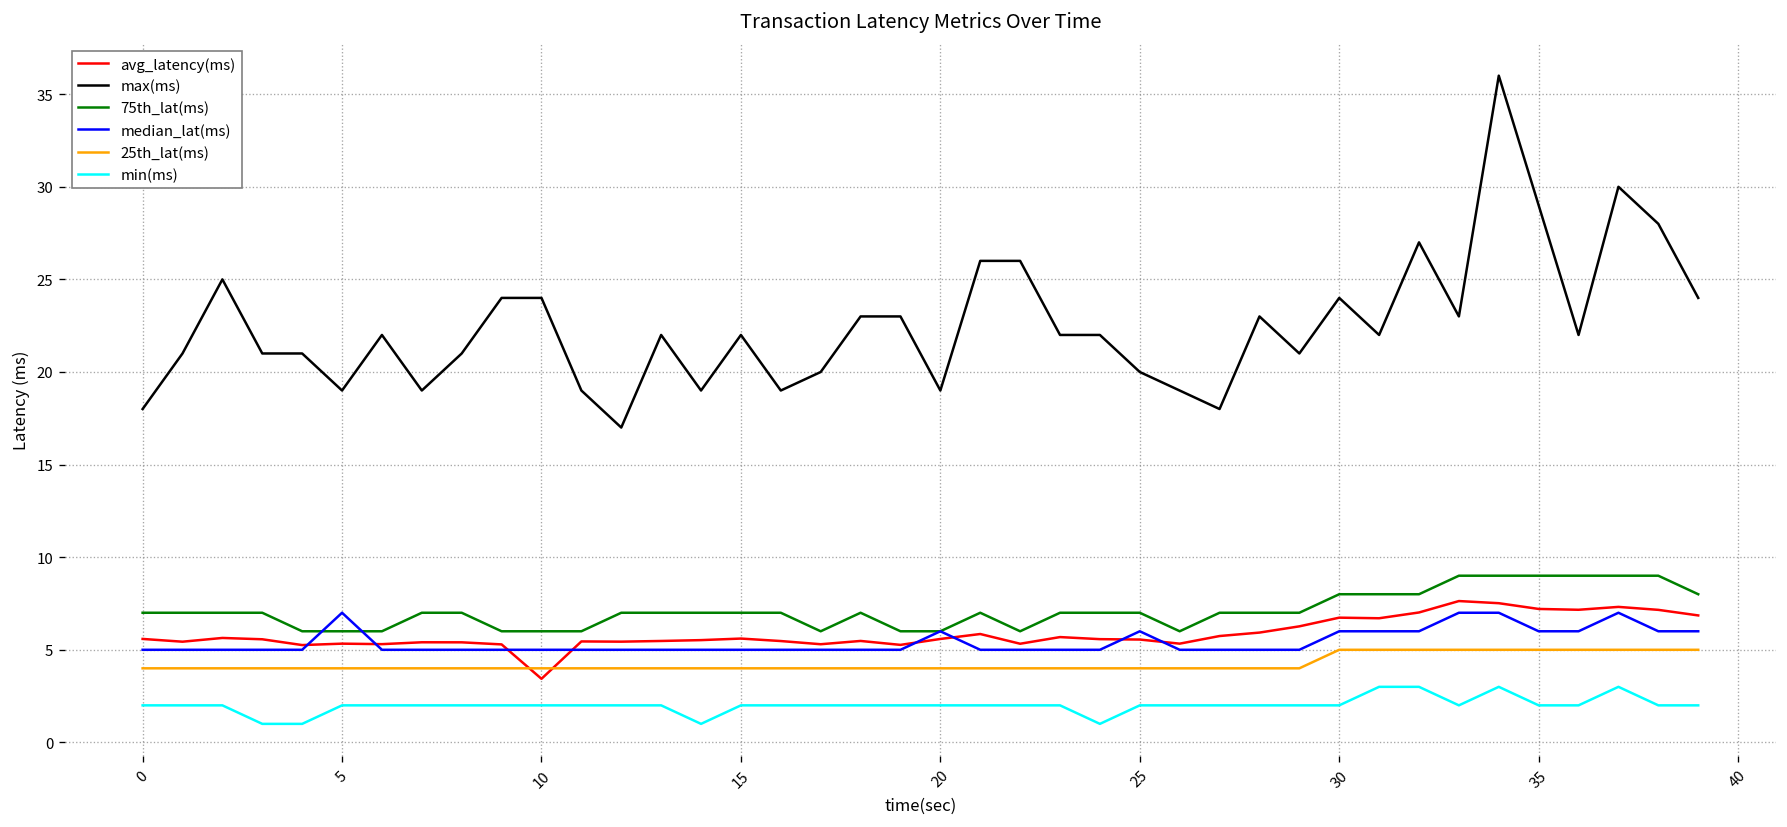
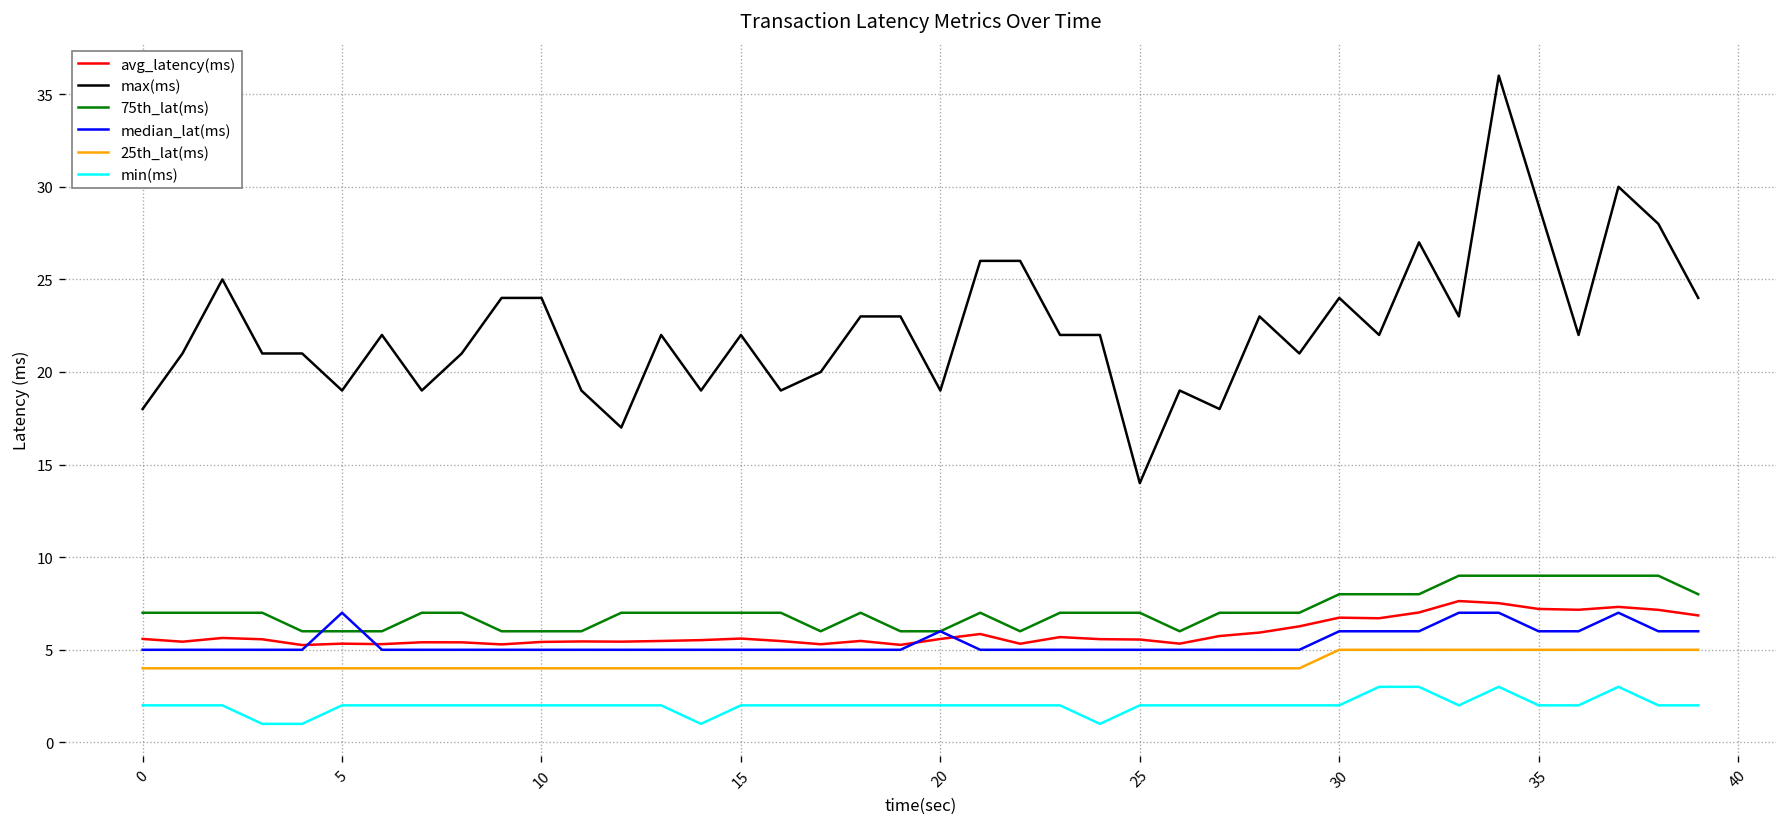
  {
    "avg_latency(ms)": {
      "0": 5.6,
      "5": 5.3,
-     "10": 3.4,
+     "10": 5.4,
      "15": 5.6,
      "20": 5.6,
      "25": 5.6,
      "30": 6.7,
      "35": 7.2
    },
    "max(ms)": {
      "0": 18,
      "5": 19,
      "10": 24,
      "15": 22,
      "20": 19,
-     "25": 20,
+     "25": 14,
      "30": 24,
      "35": 29
    },
    "75th_lat(ms)": {
      "0": 7.0,
      "5": 6.0,
      "10": 6.0,
      "15": 7.0,
      "25": 7.0,
      "30": 8.0,
      "35": 9.0
    },
    "median_lat(ms)": {
      "0": 5,
      "5": 7,
      "10": 5,
      "15": 5,
-     "25": 6,
+     "25": 5,
      "30": 6,
      "35": 6
    },
    "25th_lat(ms)": {
      "0": 4.0,
      "5": 4.0,
      "10": 4.0,
      "15": 4.0,
      "20": 4.0,
      "25": 4.0,
      "30": 5.0,
      "35": 5.0
    },
    "min(ms)": {
      "0": 2.0,
      "5": 2.0,
      "10": 2.0,
      "15": 2.0,
      "20": 2.0,
      "25": 2.0,
      "30": 2.0,
      "35": 2.0
    }
  }
